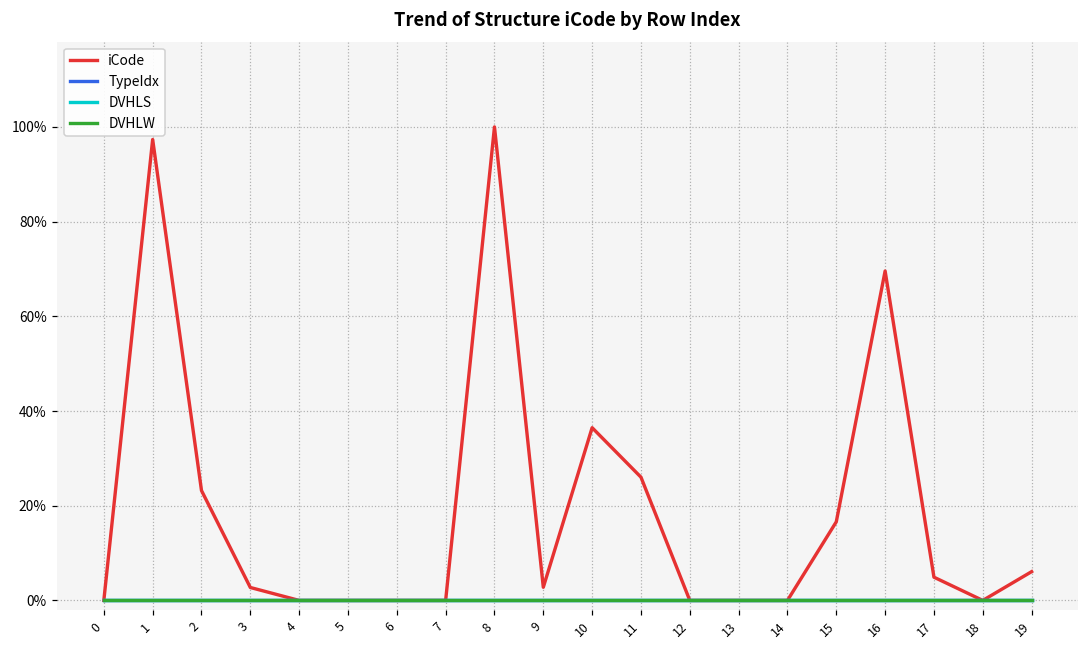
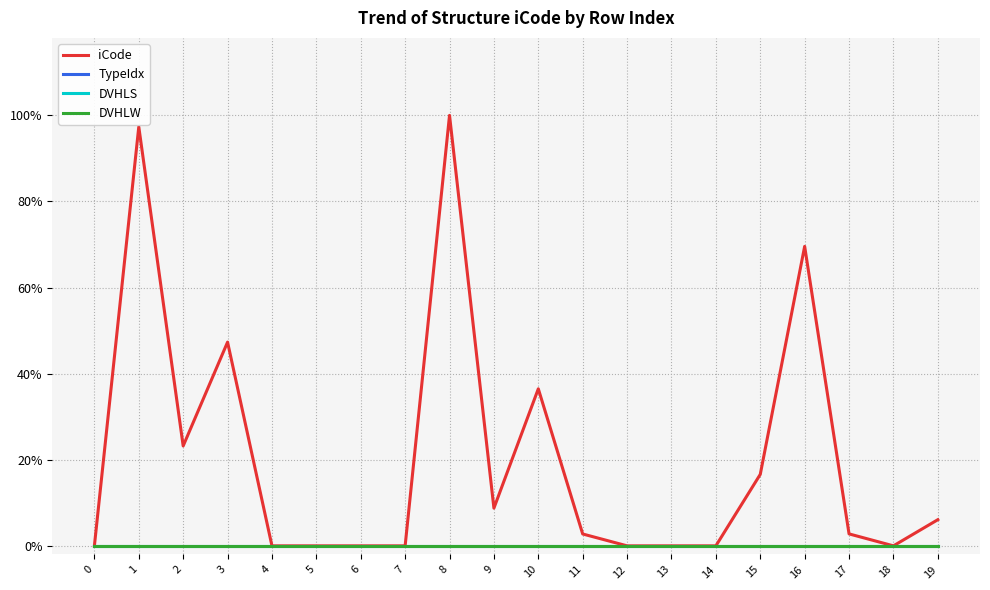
  {
    "iCode": {
      "1": "97%",
      "2": "23%",
-     "3": "3%",
+     "3": "47%",
      "8": "100%",
-     "9": "3%",
+     "9": "9%",
      "10": "36%",
-     "11": "26%",
+     "11": "3%",
      "15": "17%",
      "16": "70%",
-     "17": "5%",
+     "17": "3%",
      "19": "6%"
    },
    "DVHLW": {
      "1": "0%",
      "2": "0%",
      "3": "0%",
      "8": "0%",
      "9": "0%",
      "10": "0%",
      "11": "0%",
      "15": "0%",
      "16": "0%",
      "17": "0%",
      "19": "0%"
    }
  }
